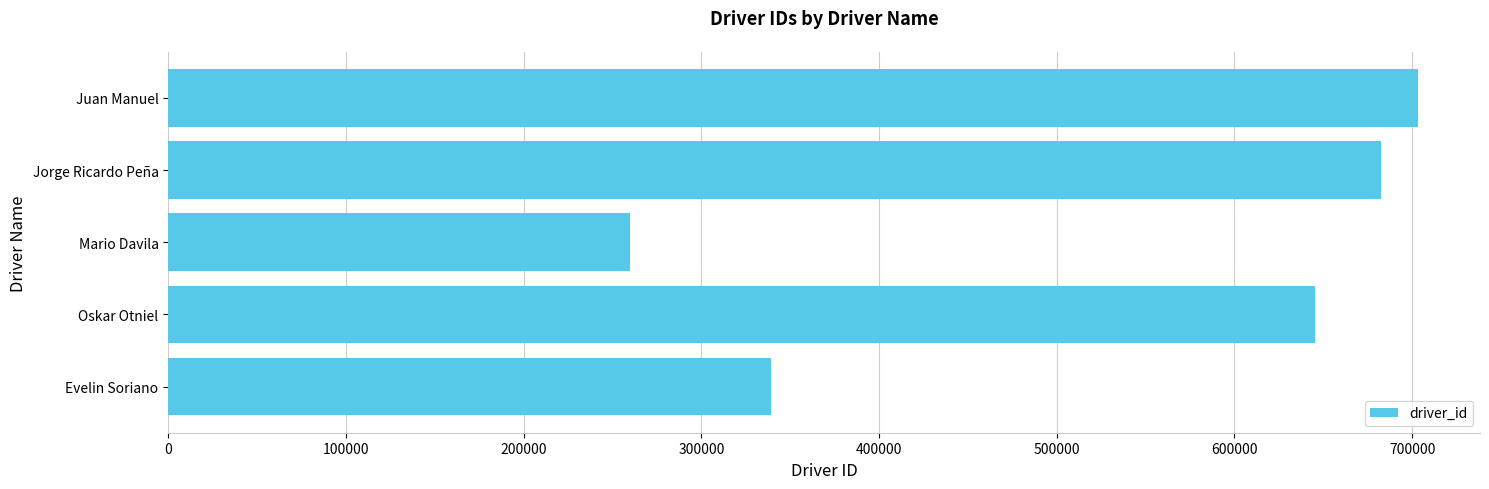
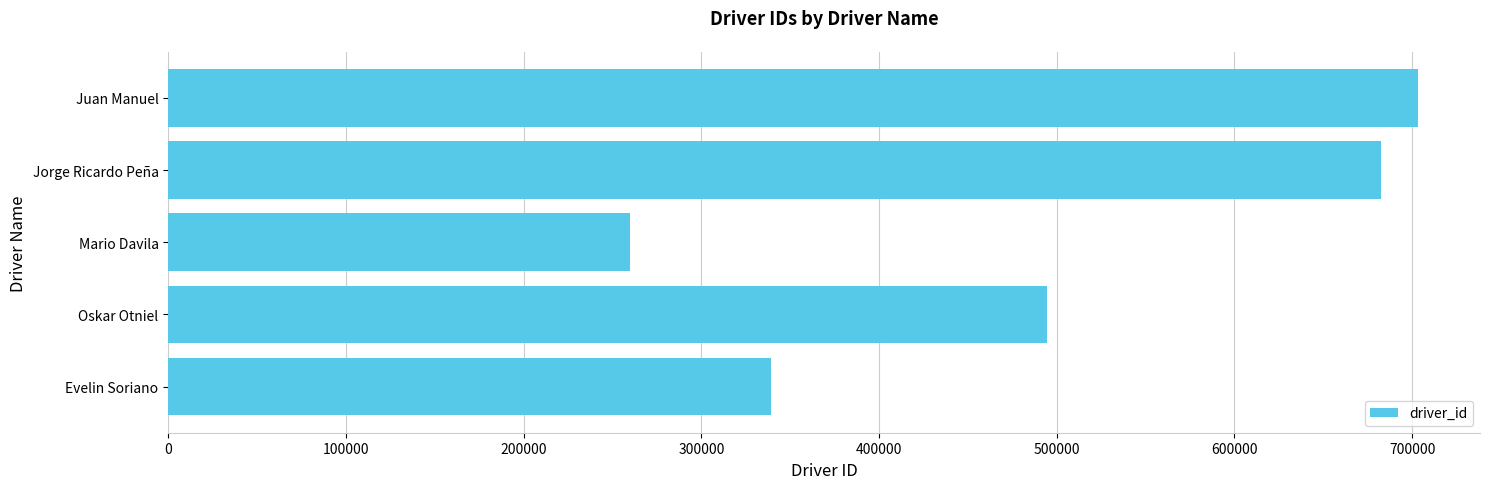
  {
    "Juan Manuel": 703000,
    "Jorge Ricardo Peña": 683000,
    "Mario Davila": 260000,
-   "Oskar Otniel": 645000,
+   "Oskar Otniel": 495000,
    "Evelin Soriano": 339000
  }
